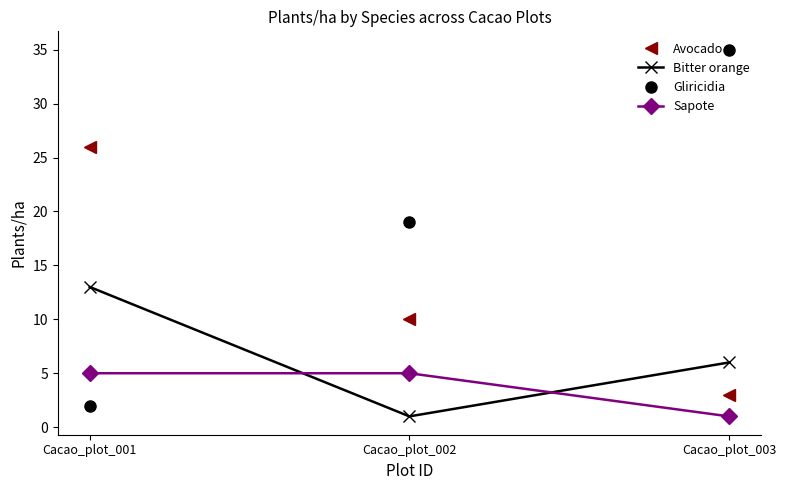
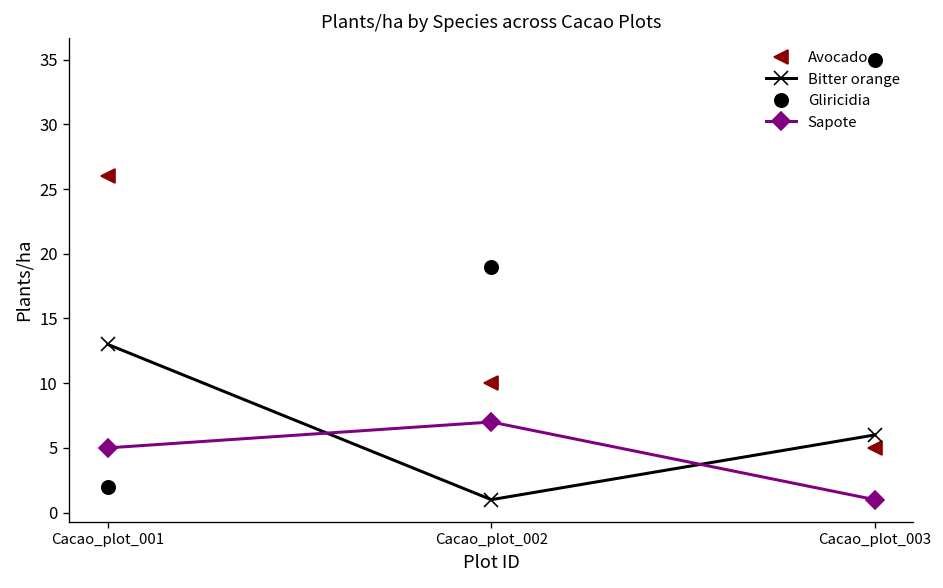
  {
    "Avocado": {
      "Cacao_plot_001": 26,
      "Cacao_plot_002": 10,
-     "Cacao_plot_003": 3
+     "Cacao_plot_003": 5
    },
    "Sapote": {
      "Cacao_plot_001": 5,
-     "Cacao_plot_002": 5,
+     "Cacao_plot_002": 7,
      "Cacao_plot_003": 1
    }
  }
